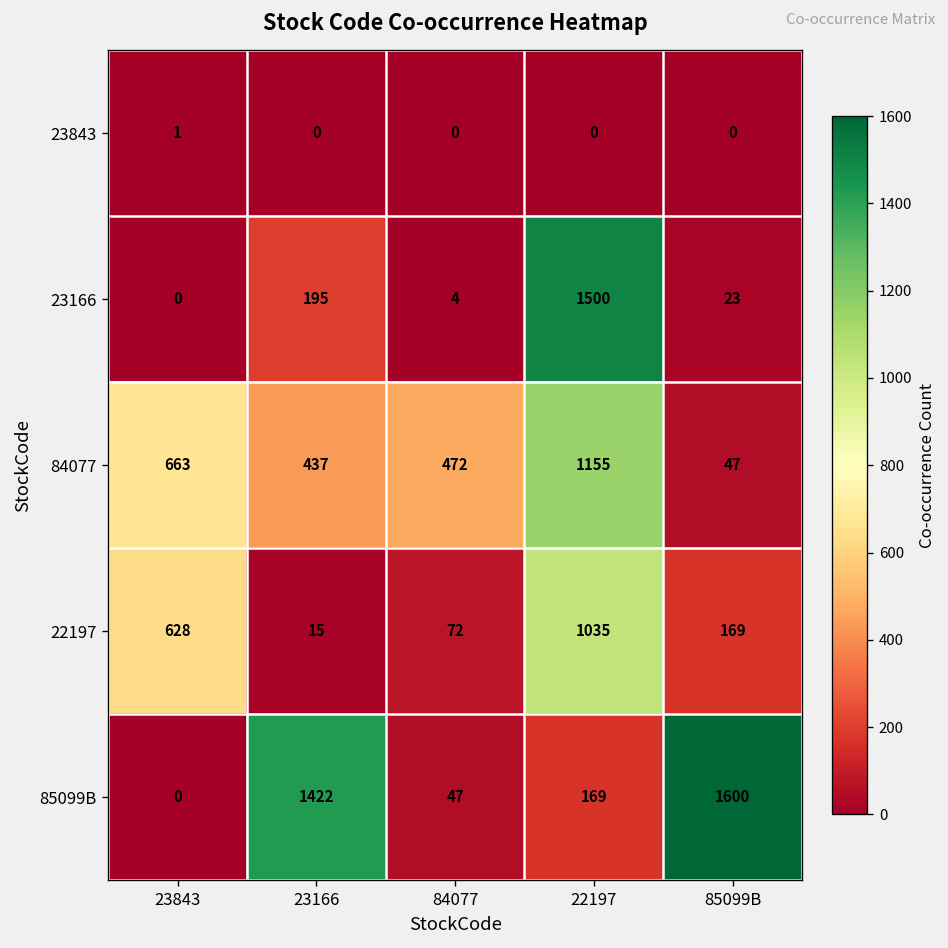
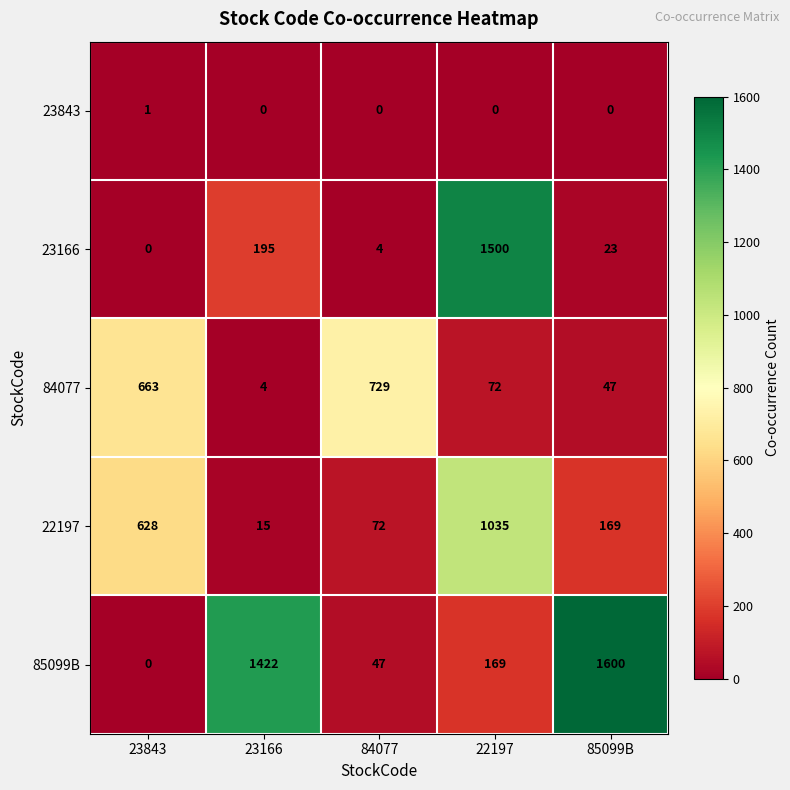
  {
    "23843": {
      "23843": 1,
      "23166": 0,
      "84077": 0,
      "22197": 0,
      "85099B": 0
    },
    "23166": {
      "23843": 0,
      "23166": 195,
      "84077": 4,
      "22197": 1500,
      "85099B": 23
    },
    "84077": {
      "23843": 663,
-     "23166": 437,
-     "84077": 472,
-     "22197": 1155,
+     "23166": 4,
+     "84077": 729,
+     "22197": 72,
      "85099B": 47
    },
    "22197": {
      "23843": 628,
      "23166": 15,
      "84077": 72,
      "22197": 1035,
      "85099B": 169
    },
    "85099B": {
      "23843": 0,
      "23166": 1422,
      "84077": 47,
      "22197": 169,
      "85099B": 1600
    }
  }
